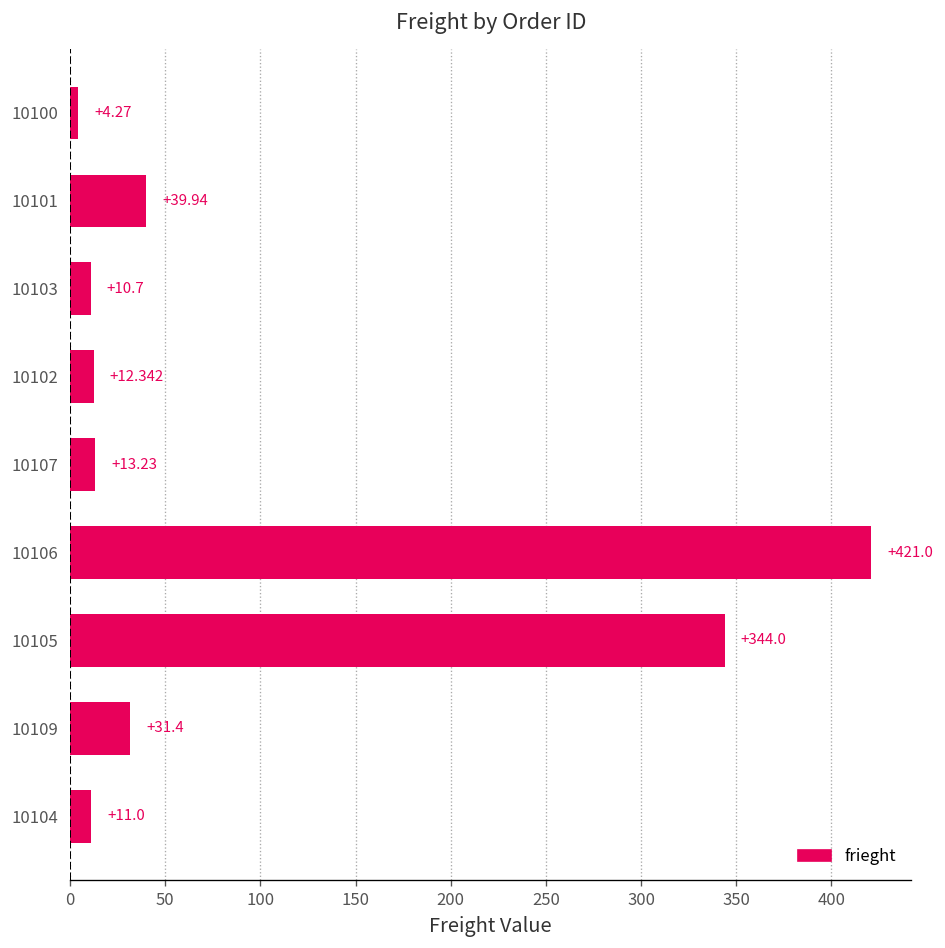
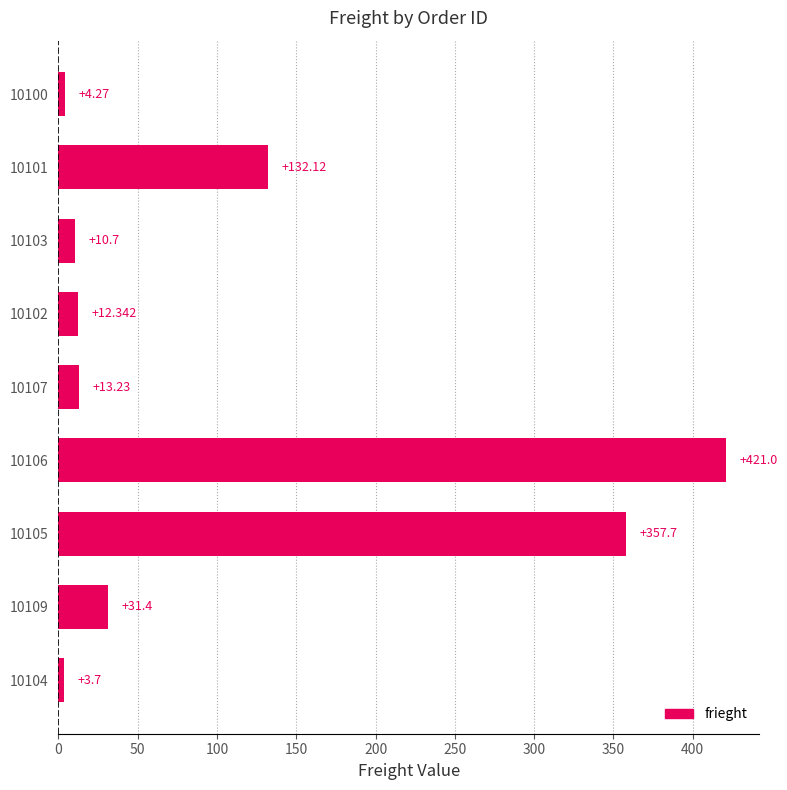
  {
    "10100": "+4.27",
-   "10101": "+39.94",
+   "10101": "+132.12",
    "10103": "+10.7",
    "10102": "+12.342",
    "10107": "+13.23",
    "10106": "+421.0",
-   "10105": "+344.0",
+   "10105": "+357.7",
    "10109": "+31.4",
-   "10104": "+11.0"
+   "10104": "+3.7"
  }
